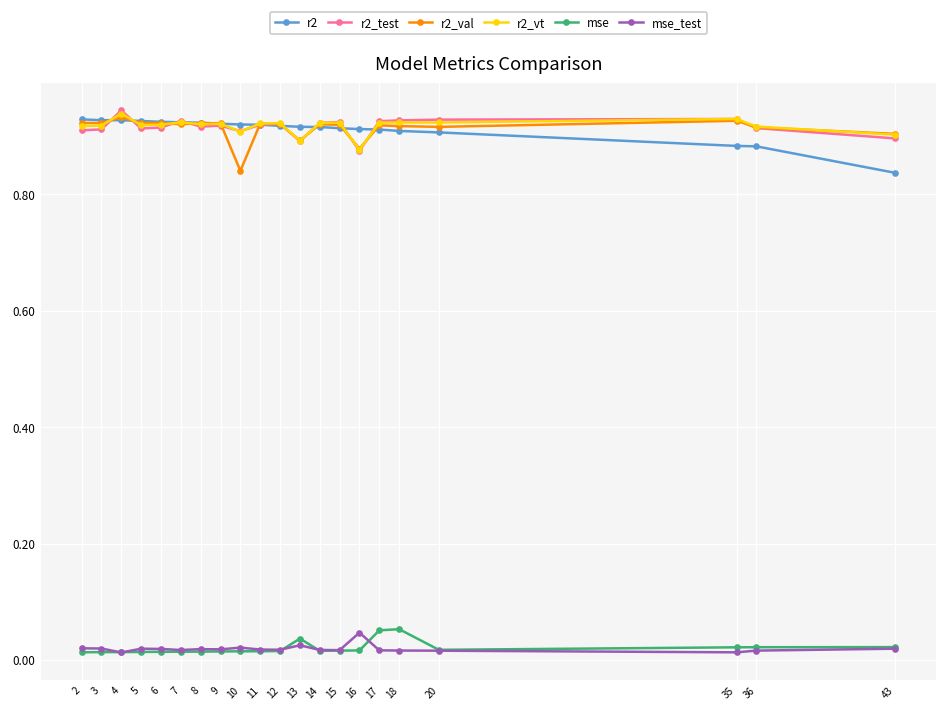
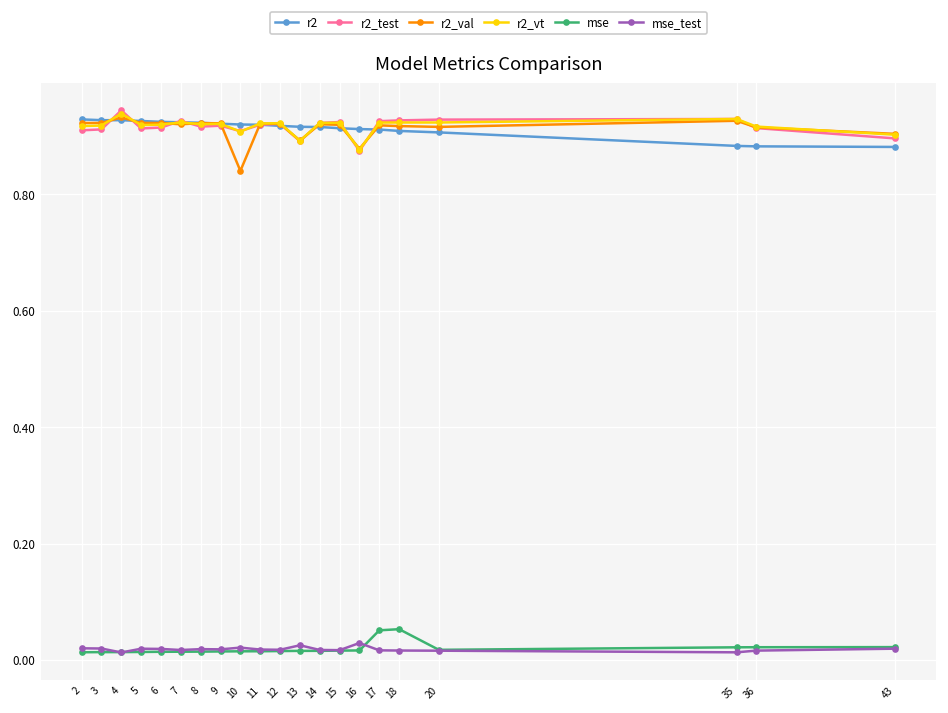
  {
    "r2": {
      "2": 0.93,
      "10": 0.92,
      "13": 0.92,
      "15": 0.91,
      "16": 0.91,
      "17": 0.91,
      "18": 0.91,
      "20": 0.91,
      "35": 0.88,
      "36": 0.88,
-     "43": 0.84
+     "43": 0.88
    },
    "r2_test": {
      "2": 0.91,
      "3": 0.91,
      "4": 0.94,
      "5": 0.91,
      "43": 0.90
    },
    "r2_val": {
      "10": 0.84,
      "18": 0.92,
      "20": 0.92
    },
    "r2_vt": {
      "4": 0.94
    },
    "mse": {
      "2": 0.01,
      "3": 0.01,
      "5": 0.01,
      "10": 0.01,
-     "13": 0.04,
+     "13": 0.02,
      "16": 0.02,
      "17": 0.05,
      "18": 0.05,
      "35": 0.02,
      "36": 0.02
    },
    "mse_test": {
      "2": 0.02,
      "3": 0.02,
      "5": 0.02,
      "10": 0.02,
      "13": 0.03,
-     "16": 0.05,
+     "16": 0.03,
      "17": 0.02,
      "18": 0.02,
      "35": 0.01,
      "36": 0.02
    }
  }
